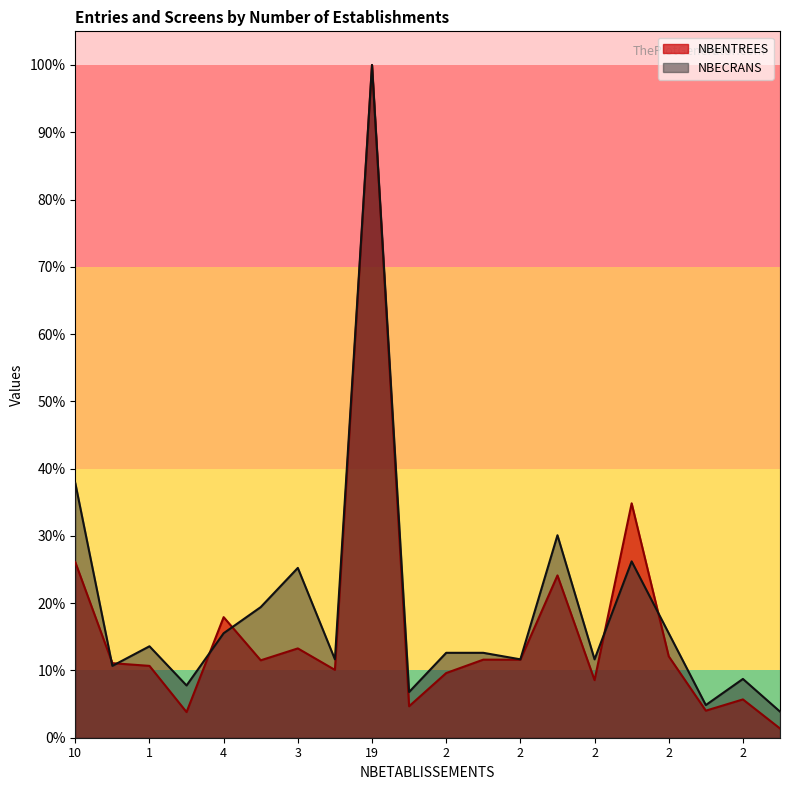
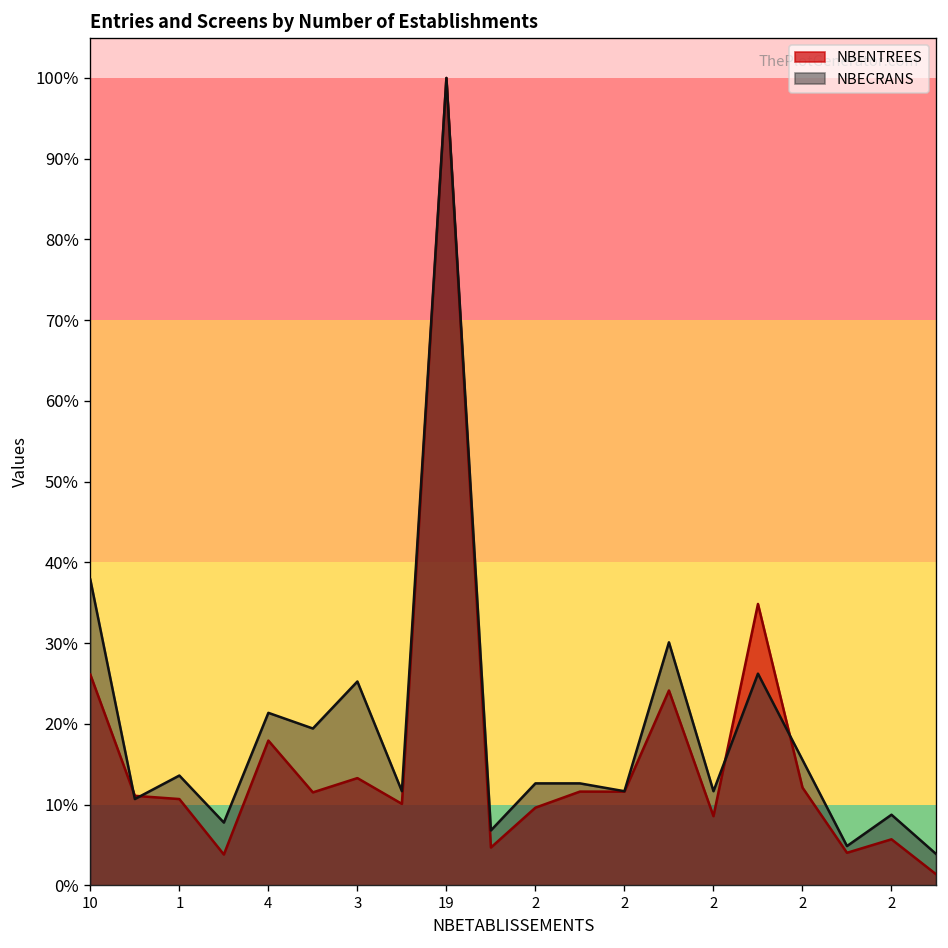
  {
    "NBENTREES": {
      "10": "26%",
      "4": "18%"
    },
    "NBECRANS": {
      "10": "38%",
-     "4": "16%"
+     "4": "21%"
    }
  }
